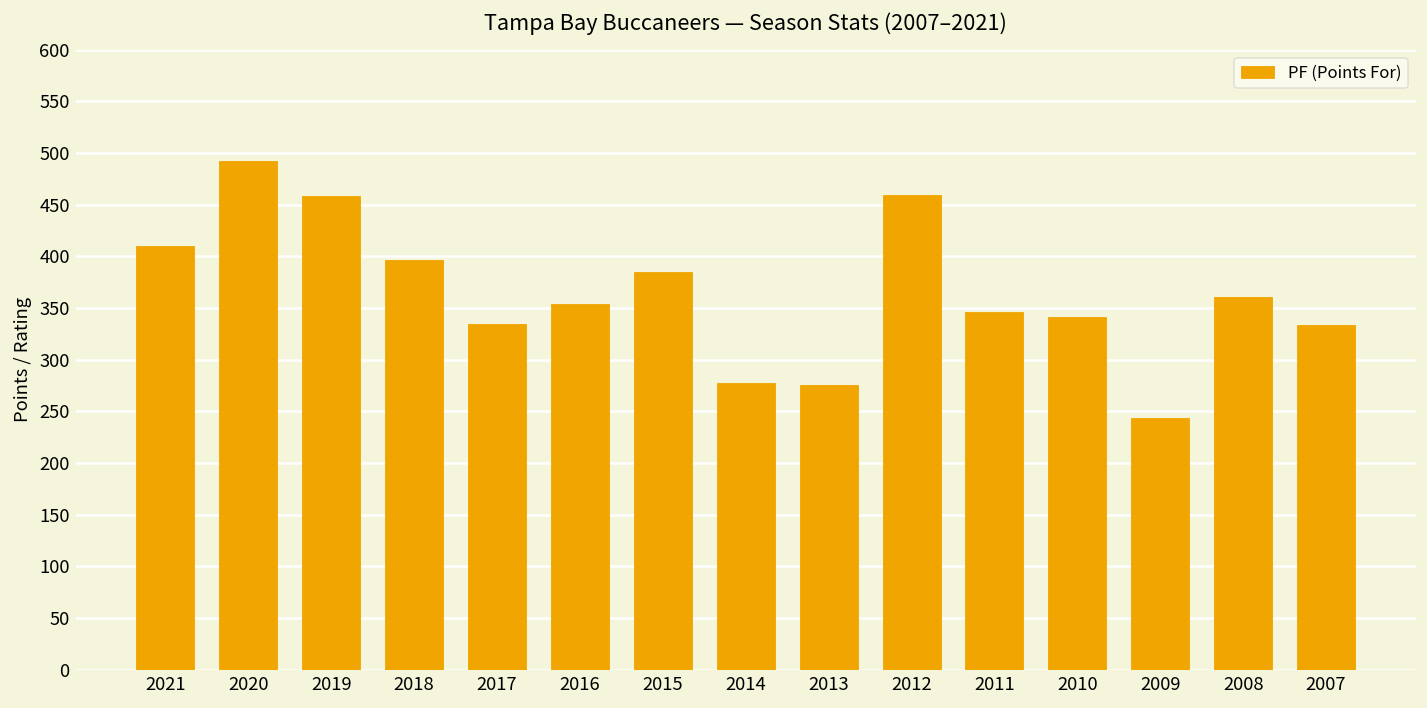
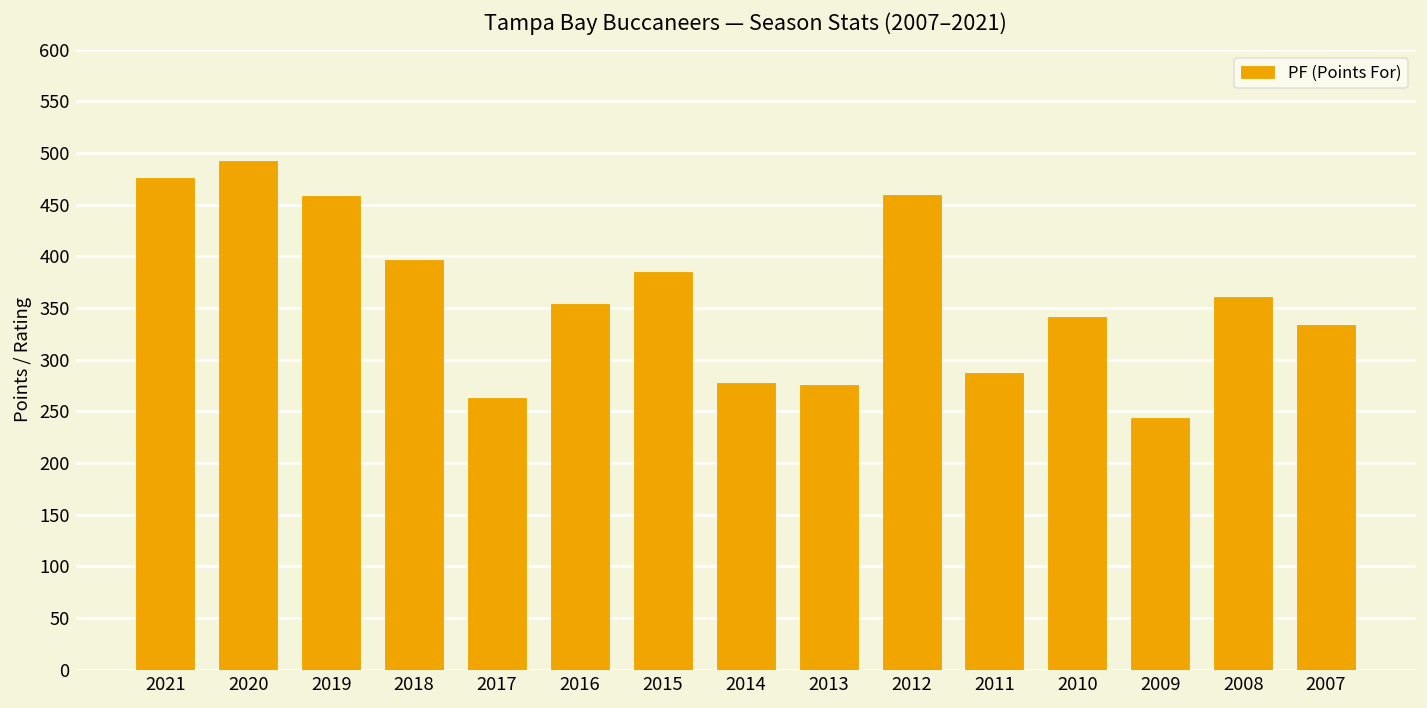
  {
-   "2021": 410,
+   "2021": 480,
    "2020": 490,
    "2019": 460,
    "2018": 400,
-   "2017": 340,
+   "2017": 260,
    "2016": 350,
    "2015": 390,
    "2014": 280,
    "2013": 280,
    "2012": 460,
-   "2011": 350,
+   "2011": 290,
    "2010": 340,
    "2009": 240,
    "2008": 360,
    "2007": 330
  }
